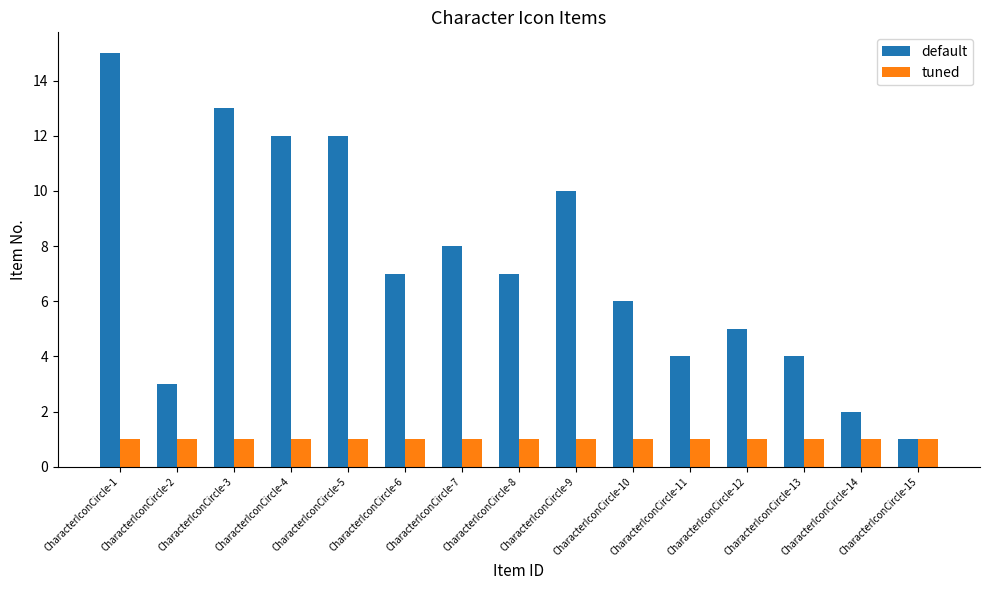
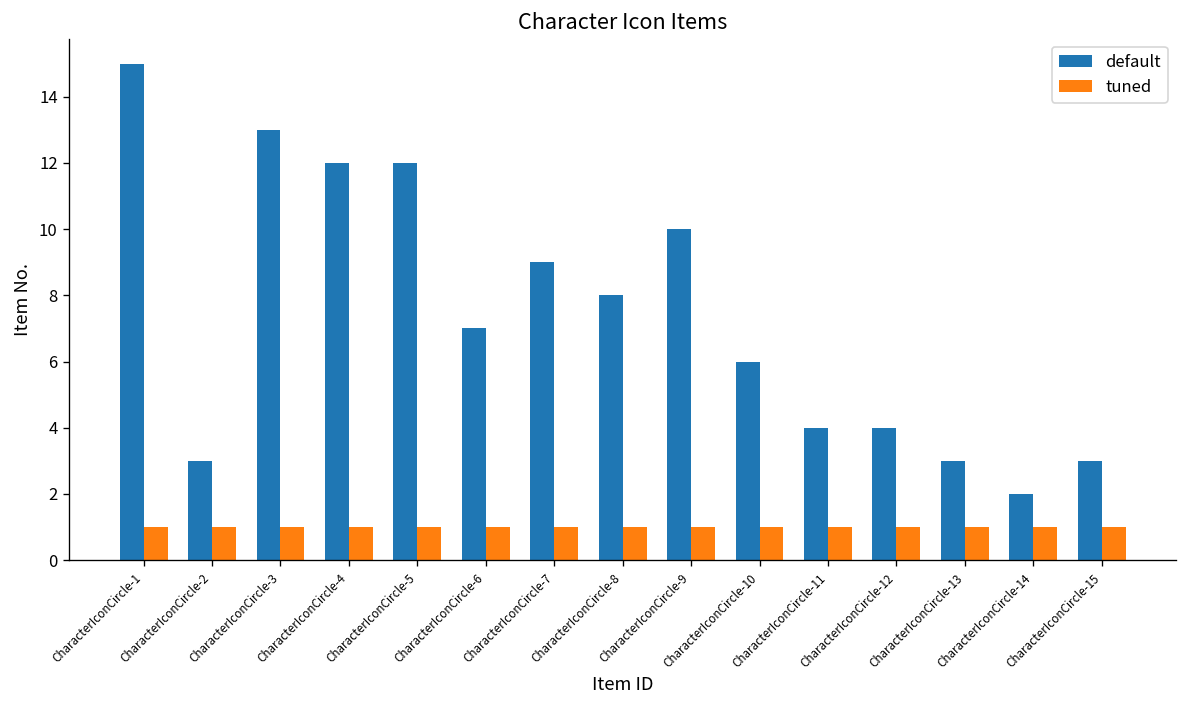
  {
    "default": {
      "CharacterIconCircle-1": 15,
      "CharacterIconCircle-2": 3,
      "CharacterIconCircle-3": 13,
      "CharacterIconCircle-4": 12,
      "CharacterIconCircle-5": 12,
      "CharacterIconCircle-6": 7,
-     "CharacterIconCircle-7": 8,
-     "CharacterIconCircle-8": 7,
+     "CharacterIconCircle-7": 9,
+     "CharacterIconCircle-8": 8,
      "CharacterIconCircle-9": 10,
      "CharacterIconCircle-10": 6,
      "CharacterIconCircle-11": 4,
-     "CharacterIconCircle-12": 5,
-     "CharacterIconCircle-13": 4,
+     "CharacterIconCircle-12": 4,
+     "CharacterIconCircle-13": 3,
      "CharacterIconCircle-14": 2,
-     "CharacterIconCircle-15": 1
+     "CharacterIconCircle-15": 3
    },
    "tuned": {
      "CharacterIconCircle-1": 1,
      "CharacterIconCircle-2": 1,
      "CharacterIconCircle-3": 1,
      "CharacterIconCircle-4": 1,
      "CharacterIconCircle-5": 1,
      "CharacterIconCircle-6": 1,
      "CharacterIconCircle-7": 1,
      "CharacterIconCircle-8": 1,
      "CharacterIconCircle-9": 1,
      "CharacterIconCircle-10": 1,
      "CharacterIconCircle-11": 1,
      "CharacterIconCircle-12": 1,
      "CharacterIconCircle-13": 1,
      "CharacterIconCircle-14": 1,
      "CharacterIconCircle-15": 1
    }
  }
